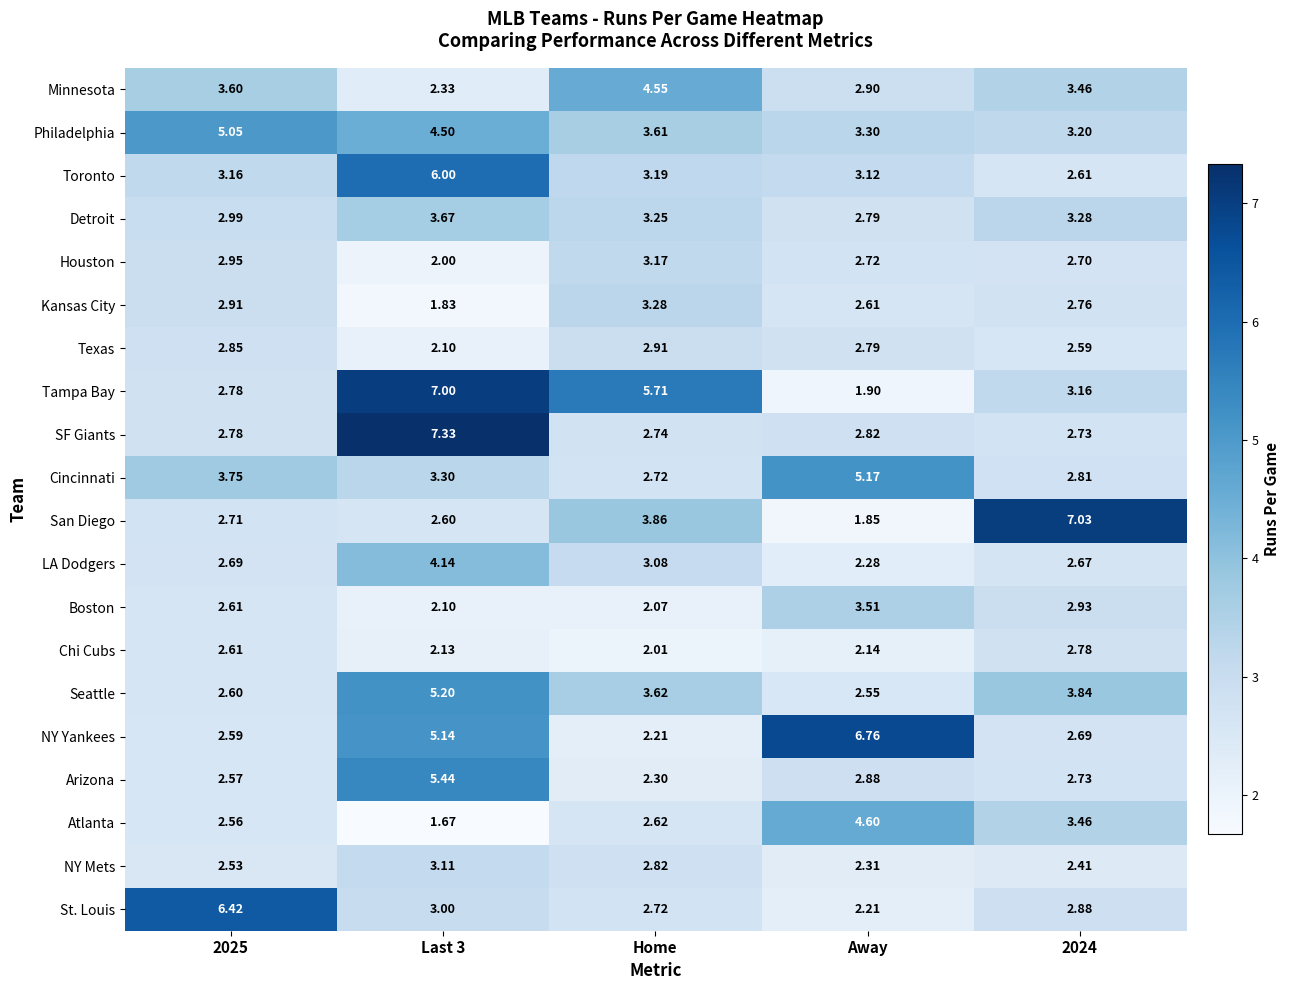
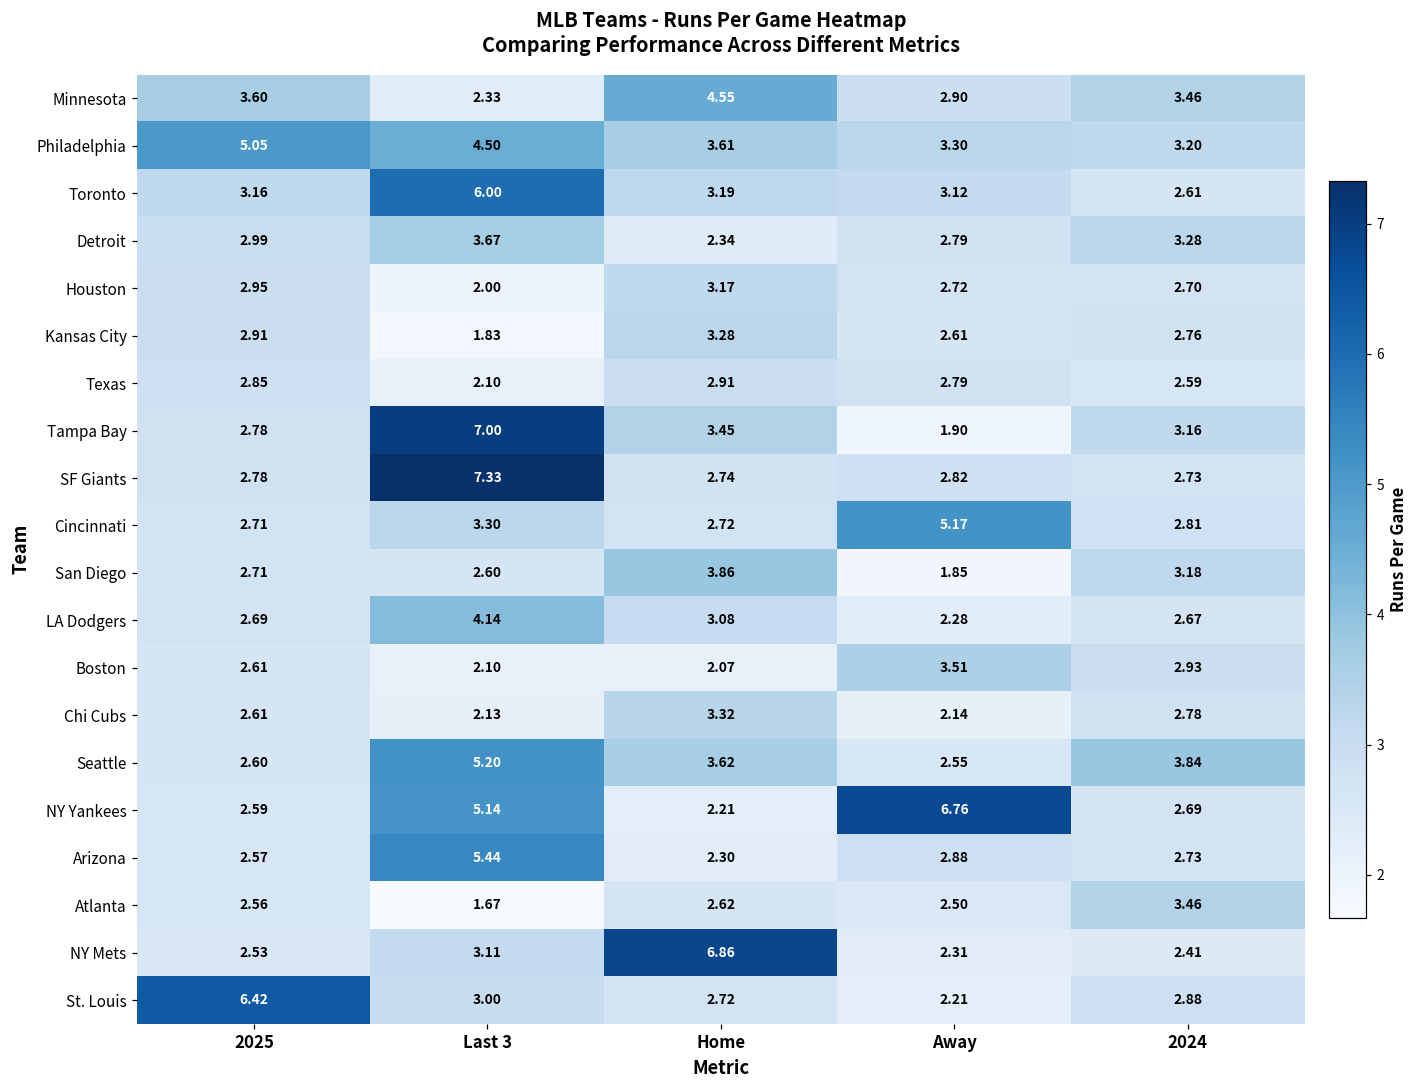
  {
    "Minnesota": {
      "2025": 3.60,
      "Last 3": 2.33,
      "Home": 4.55,
      "Away": 2.90,
      "2024": 3.46
    },
    "Philadelphia": {
      "2025": 5.05,
      "Last 3": 4.50,
      "Home": 3.61,
      "Away": 3.30,
      "2024": 3.20
    },
    "Toronto": {
      "2025": 3.16,
      "Last 3": 6.00,
      "Home": 3.19,
      "Away": 3.12,
      "2024": 2.61
    },
    "Detroit": {
      "2025": 2.99,
      "Last 3": 3.67,
-     "Home": 3.25,
+     "Home": 2.34,
      "Away": 2.79,
      "2024": 3.28
    },
    "Houston": {
      "2025": 2.95,
      "Last 3": 2.00,
      "Home": 3.17,
      "Away": 2.72,
      "2024": 2.70
    },
    "Kansas City": {
      "2025": 2.91,
      "Last 3": 1.83,
      "Home": 3.28,
      "Away": 2.61,
      "2024": 2.76
    },
    "Texas": {
      "2025": 2.85,
      "Last 3": 2.10,
      "Home": 2.91,
      "Away": 2.79,
      "2024": 2.59
    },
    "Tampa Bay": {
      "2025": 2.78,
      "Last 3": 7.00,
-     "Home": 5.71,
+     "Home": 3.45,
      "Away": 1.90,
      "2024": 3.16
    },
    "SF Giants": {
      "2025": 2.78,
      "Last 3": 7.33,
      "Home": 2.74,
      "Away": 2.82,
      "2024": 2.73
    },
    "Cincinnati": {
-     "2025": 3.75,
+     "2025": 2.71,
      "Last 3": 3.30,
      "Home": 2.72,
      "Away": 5.17,
      "2024": 2.81
    },
    "San Diego": {
      "2025": 2.71,
      "Last 3": 2.60,
      "Home": 3.86,
      "Away": 1.85,
-     "2024": 7.03
+     "2024": 3.18
    },
    "LA Dodgers": {
      "2025": 2.69,
      "Last 3": 4.14,
      "Home": 3.08,
      "Away": 2.28,
      "2024": 2.67
    },
    "Boston": {
      "2025": 2.61,
      "Last 3": 2.10,
      "Home": 2.07,
      "Away": 3.51,
      "2024": 2.93
    },
    "Chi Cubs": {
      "2025": 2.61,
      "Last 3": 2.13,
-     "Home": 2.01,
+     "Home": 3.32,
      "Away": 2.14,
      "2024": 2.78
    },
    "Seattle": {
      "2025": 2.60,
      "Last 3": 5.20,
      "Home": 3.62,
      "Away": 2.55,
      "2024": 3.84
    },
    "NY Yankees": {
      "2025": 2.59,
      "Last 3": 5.14,
      "Home": 2.21,
      "Away": 6.76,
      "2024": 2.69
    },
    "Arizona": {
      "2025": 2.57,
      "Last 3": 5.44,
      "Home": 2.30,
      "Away": 2.88,
      "2024": 2.73
    },
    "Atlanta": {
      "2025": 2.56,
      "Last 3": 1.67,
      "Home": 2.62,
-     "Away": 4.60,
+     "Away": 2.50,
      "2024": 3.46
    },
    "NY Mets": {
      "2025": 2.53,
      "Last 3": 3.11,
-     "Home": 2.82,
+     "Home": 6.86,
      "Away": 2.31,
      "2024": 2.41
    },
    "St. Louis": {
      "2025": 6.42,
      "Last 3": 3.00,
      "Home": 2.72,
      "Away": 2.21,
      "2024": 2.88
    }
  }
